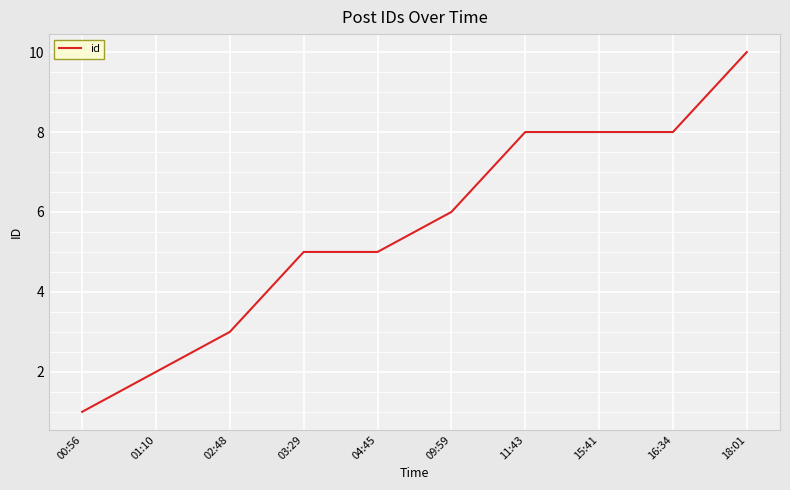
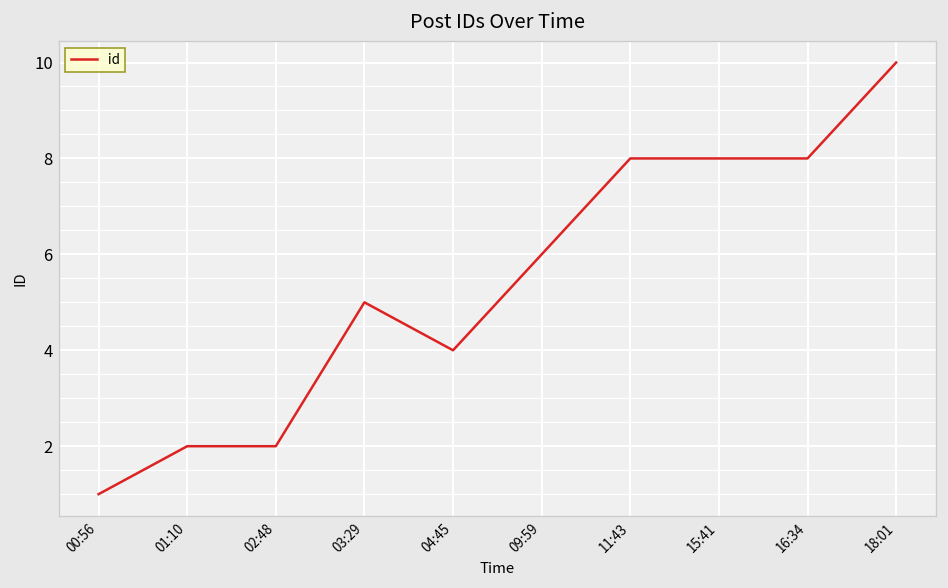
  {
    "00:56": 1,
    "01:10": 2,
-   "02:48": 3,
+   "02:48": 2,
    "03:29": 5,
-   "04:45": 5,
+   "04:45": 4,
    "09:59": 6,
    "11:43": 8,
    "15:41": 8,
    "16:34": 8,
    "18:01": 10
  }
